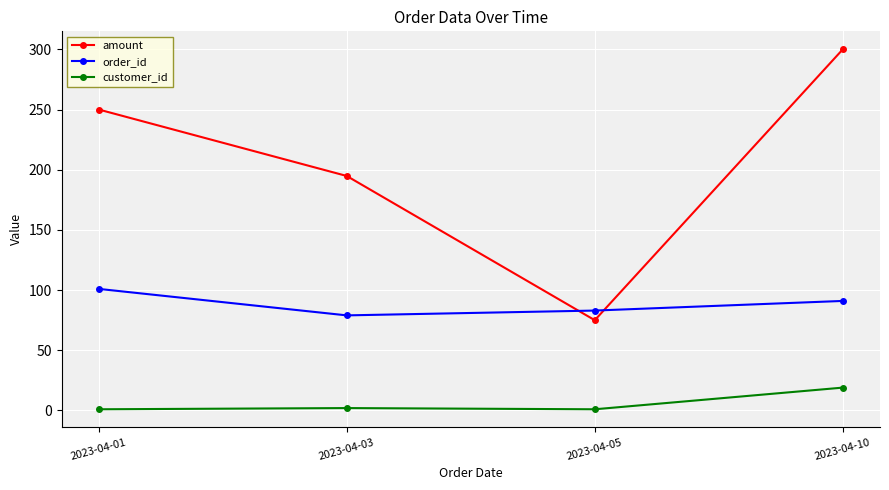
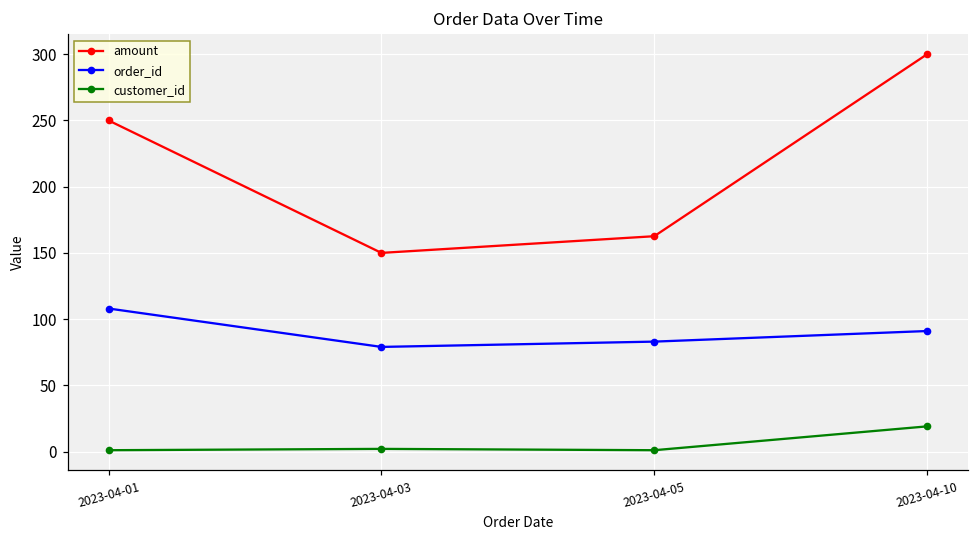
  {
    "amount": {
      "2023-04-01": 250,
-     "2023-04-03": 195,
-     "2023-04-05": 75,
+     "2023-04-03": 150,
+     "2023-04-05": 163,
      "2023-04-10": 300
    },
    "order_id": {
-     "2023-04-01": 101,
+     "2023-04-01": 108,
      "2023-04-03": 79,
      "2023-04-05": 83,
      "2023-04-10": 91
    },
    "customer_id": {
      "2023-04-01": 1,
      "2023-04-03": 2,
      "2023-04-05": 1,
      "2023-04-10": 19
    }
  }
